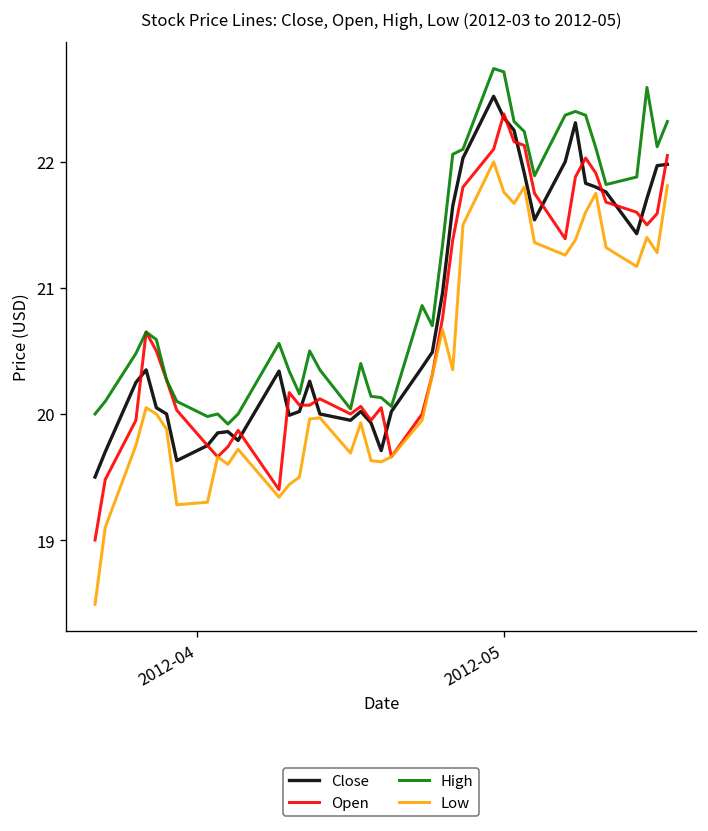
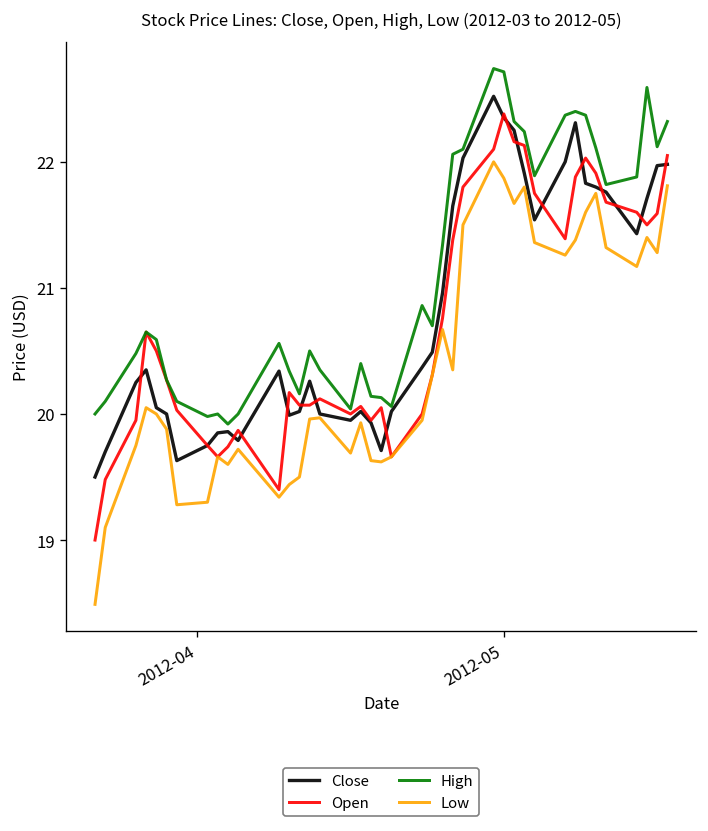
  {
    "Close": {
      "2012-05": 22.35
    },
    "Open": {
      "2012-05": 22.38
    },
    "High": {
      "2012-05": 22.71
    },
    "Low": {
-     "2012-05": 21.76
+     "2012-05": 21.87
    }
  }
